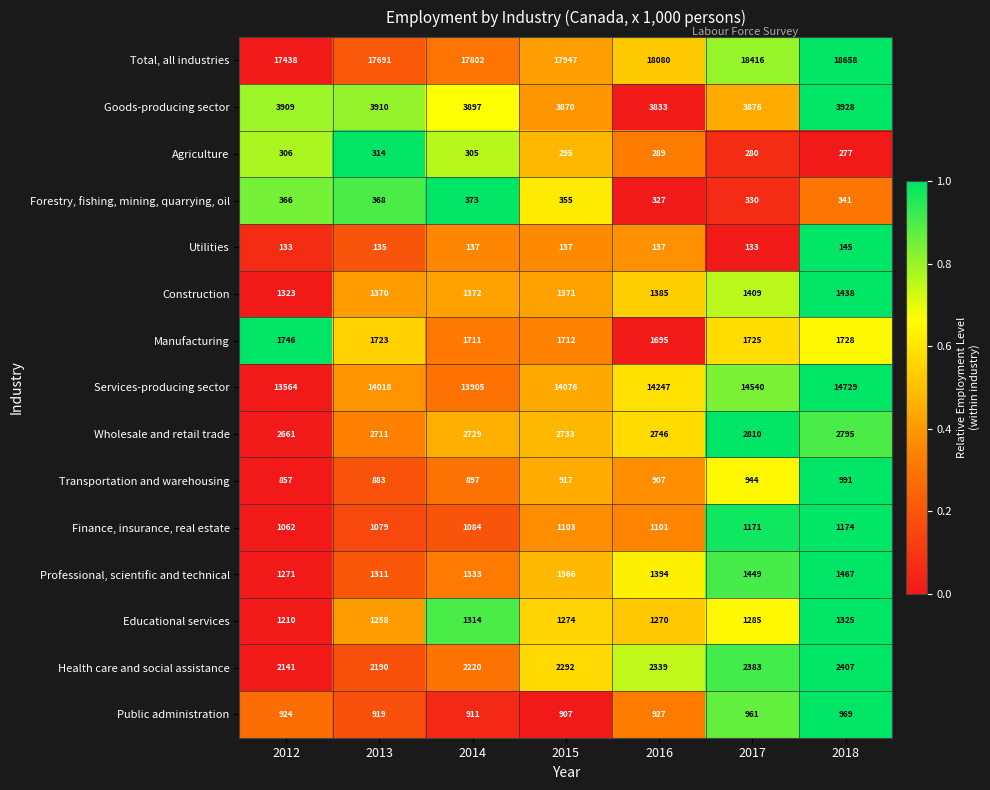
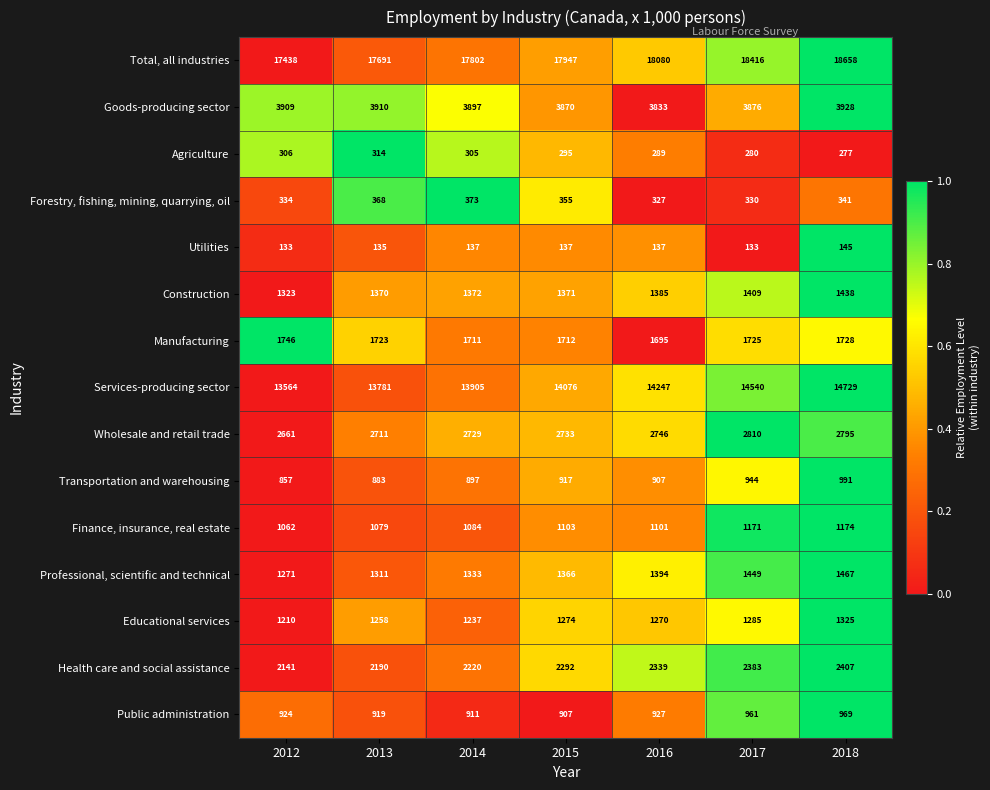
  {
    "Total, all industries": {
      "2012": 17438,
      "2013": 17691,
      "2014": 17802,
      "2015": 17947,
      "2016": 18080,
      "2017": 18416,
      "2018": 18658
    },
    "Goods-producing sector": {
      "2012": 3909,
      "2013": 3910,
      "2014": 3897,
      "2015": 3870,
      "2016": 3833,
      "2017": 3876,
      "2018": 3928
    },
    "Agriculture": {
      "2012": 306,
      "2013": 314,
      "2014": 305,
      "2015": 295,
      "2016": 289,
      "2017": 280,
      "2018": 277
    },
    "Forestry, fishing, mining, quarrying, oil": {
-     "2012": 366,
+     "2012": 334,
      "2013": 368,
      "2014": 373,
      "2015": 355,
      "2016": 327,
      "2017": 330,
      "2018": 341
    },
    "Utilities": {
      "2012": 133,
      "2013": 135,
      "2014": 137,
      "2015": 137,
      "2016": 137,
      "2017": 133,
      "2018": 145
    },
    "Construction": {
      "2012": 1323,
      "2013": 1370,
      "2014": 1372,
      "2015": 1371,
      "2016": 1385,
      "2017": 1409,
      "2018": 1438
    },
    "Manufacturing": {
      "2012": 1746,
      "2013": 1723,
      "2014": 1711,
      "2015": 1712,
      "2016": 1695,
      "2017": 1725,
      "2018": 1728
    },
    "Services-producing sector": {
      "2012": 13564,
-     "2013": 14018,
+     "2013": 13781,
      "2014": 13905,
      "2015": 14076,
      "2016": 14247,
      "2017": 14540,
      "2018": 14729
    },
    "Wholesale and retail trade": {
      "2012": 2661,
      "2013": 2711,
      "2014": 2729,
      "2015": 2733,
      "2016": 2746,
      "2017": 2810,
      "2018": 2795
    },
    "Transportation and warehousing": {
      "2012": 857,
      "2013": 883,
      "2014": 897,
      "2015": 917,
      "2016": 907,
      "2017": 944,
      "2018": 991
    },
    "Finance, insurance, real estate": {
      "2012": 1062,
      "2013": 1079,
      "2014": 1084,
      "2015": 1103,
      "2016": 1101,
      "2017": 1171,
      "2018": 1174
    },
    "Professional, scientific and technical": {
      "2012": 1271,
      "2013": 1311,
      "2014": 1333,
      "2015": 1366,
      "2016": 1394,
      "2017": 1449,
      "2018": 1467
    },
    "Educational services": {
      "2012": 1210,
      "2013": 1258,
-     "2014": 1314,
+     "2014": 1237,
      "2015": 1274,
      "2016": 1270,
      "2017": 1285,
      "2018": 1325
    },
    "Health care and social assistance": {
      "2012": 2141,
      "2013": 2190,
      "2014": 2220,
      "2015": 2292,
      "2016": 2339,
      "2017": 2383,
      "2018": 2407
    },
    "Public administration": {
      "2012": 924,
      "2013": 919,
      "2014": 911,
      "2015": 907,
      "2016": 927,
      "2017": 961,
      "2018": 969
    }
  }
